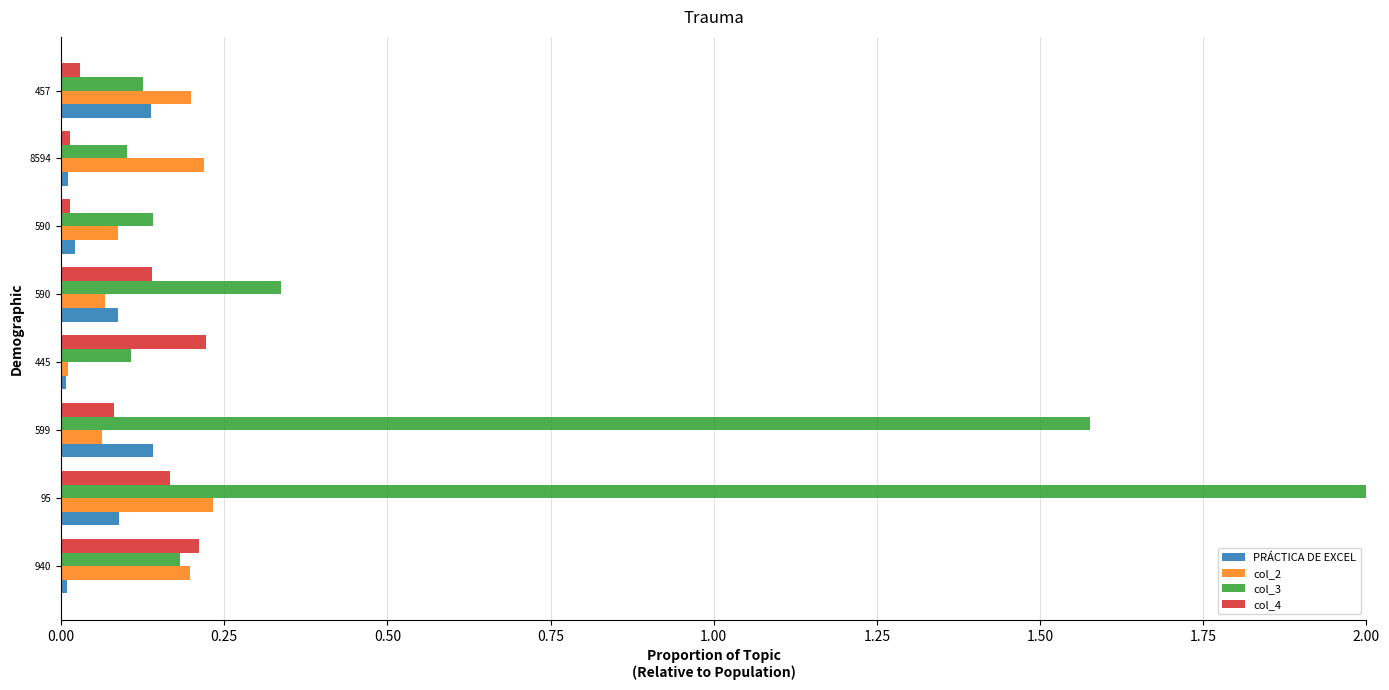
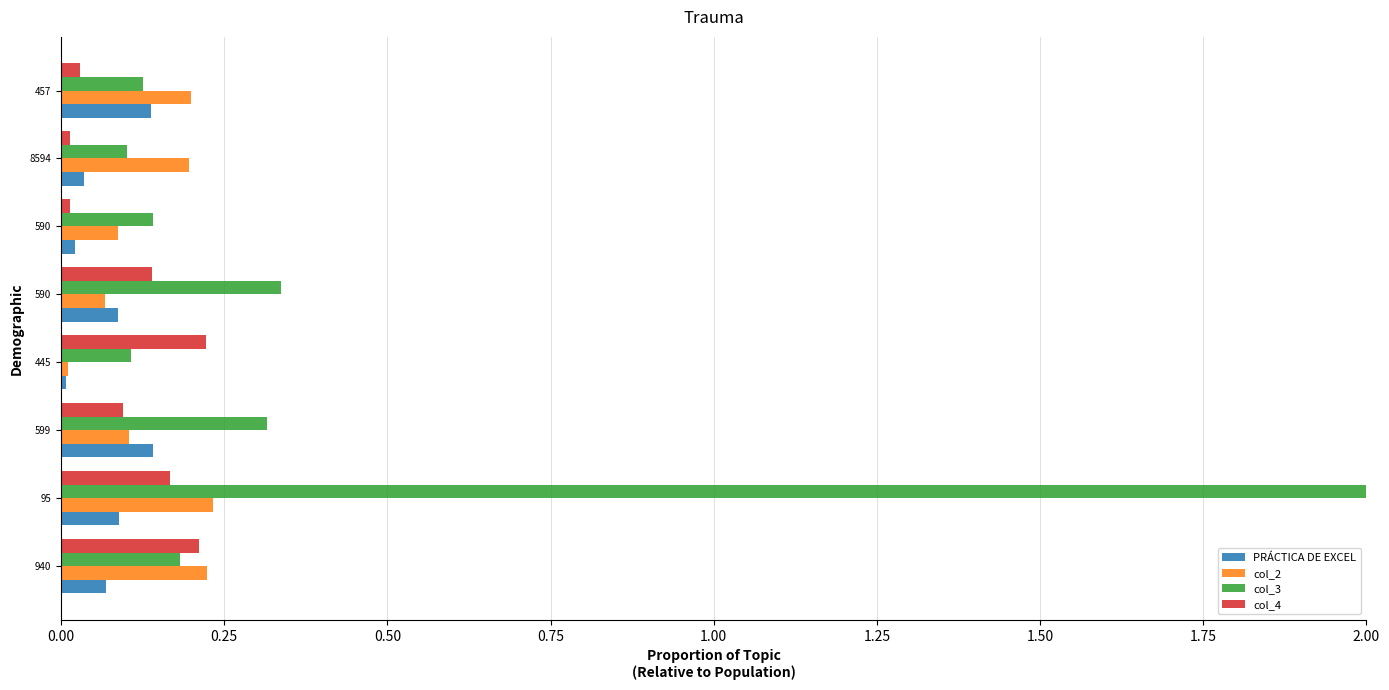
  {
    "PRÁCTICA DE EXCEL": {
      "457": 0.14,
-     "8594": 0.01,
+     "8594": 0.03,
      "445": 0.01,
      "599": 0.14,
      "95": 0.09,
-     "940": 0.01
+     "940": 0.07
    },
    "col_2": {
      "457": 0.20,
-     "8594": 0.22,
+     "8594": 0.20,
      "445": 0.01,
-     "599": 0.06,
+     "599": 0.10,
      "95": 0.23,
-     "940": 0.20
+     "940": 0.22
    },
    "col_3": {
      "457": 0.13,
      "8594": 0.10,
      "445": 0.11,
-     "599": 1.58,
+     "599": 0.32,
      "95": 2.00,
      "940": 0.18
    },
    "col_4": {
      "457": 0.03,
      "8594": 0.01,
      "445": 0.22,
-     "599": 0.08,
+     "599": 0.09,
      "95": 0.17,
      "940": 0.21
    }
  }
